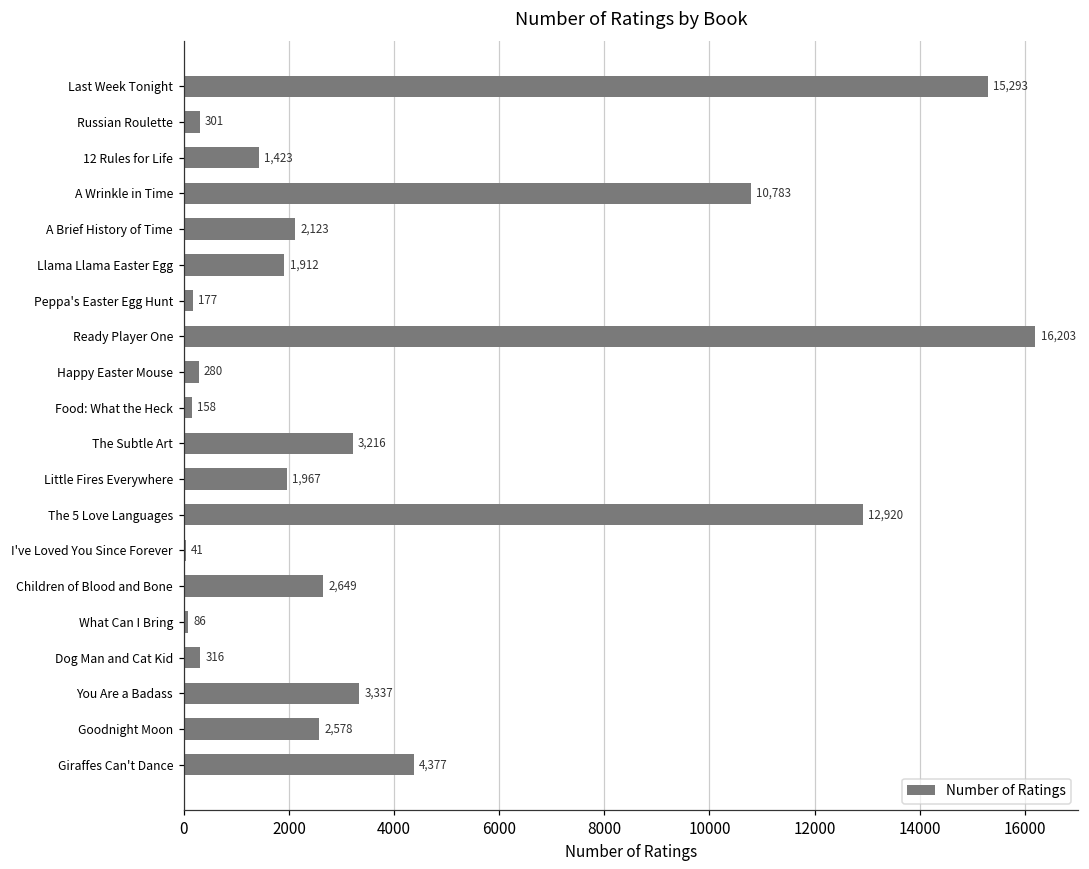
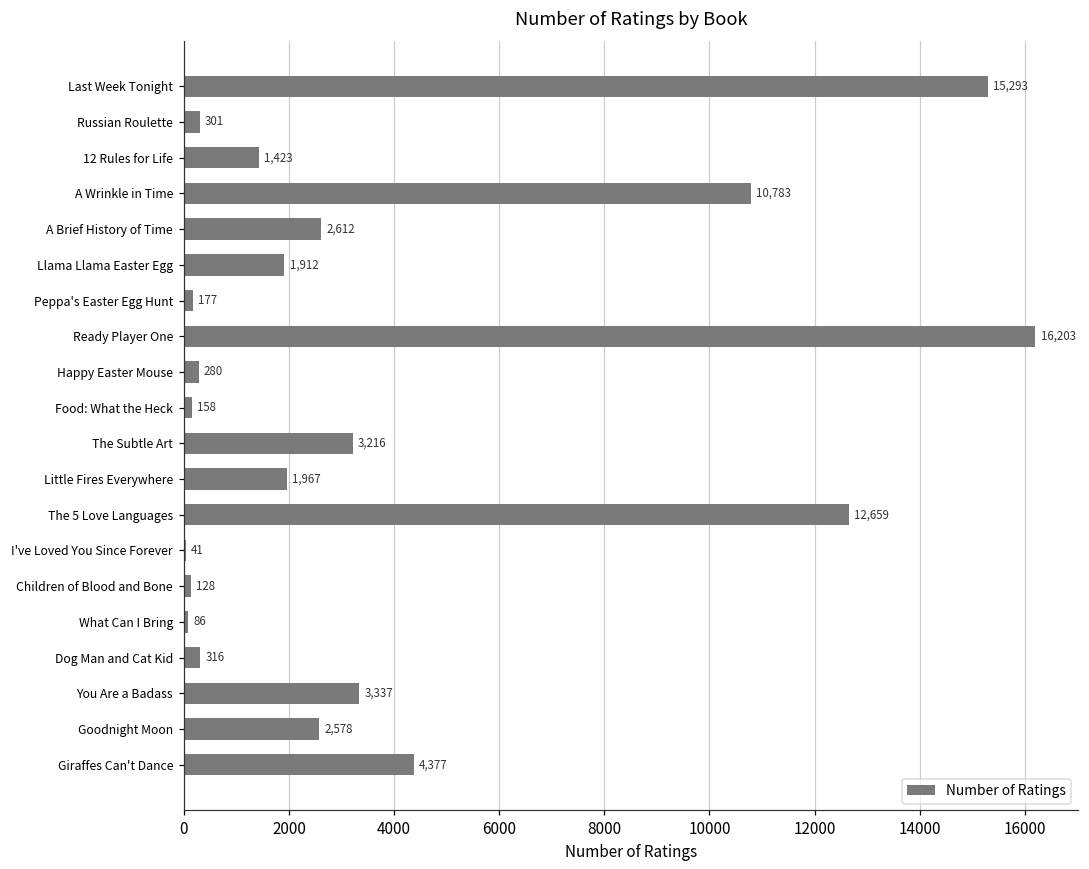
  {
    "Last Week Tonight": "15,293",
    "Russian Roulette": "301",
    "12 Rules for Life": "1,423",
    "A Wrinkle in Time": "10,783",
-   "A Brief History of Time": "2,123",
+   "A Brief History of Time": "2,612",
    "Llama Llama Easter Egg": "1,912",
    "Peppa's Easter Egg Hunt": "177",
    "Ready Player One": "16,203",
    "Happy Easter Mouse": "280",
    "Food: What the Heck": "158",
    "The Subtle Art": "3,216",
    "Little Fires Everywhere": "1,967",
-   "The 5 Love Languages": "12,920",
+   "The 5 Love Languages": "12,659",
    "I've Loved You Since Forever": "41",
-   "Children of Blood and Bone": "2,649",
+   "Children of Blood and Bone": "128",
    "What Can I Bring": "86",
    "Dog Man and Cat Kid": "316",
    "You Are a Badass": "3,337",
    "Goodnight Moon": "2,578",
    "Giraffes Can't Dance": "4,377"
  }
